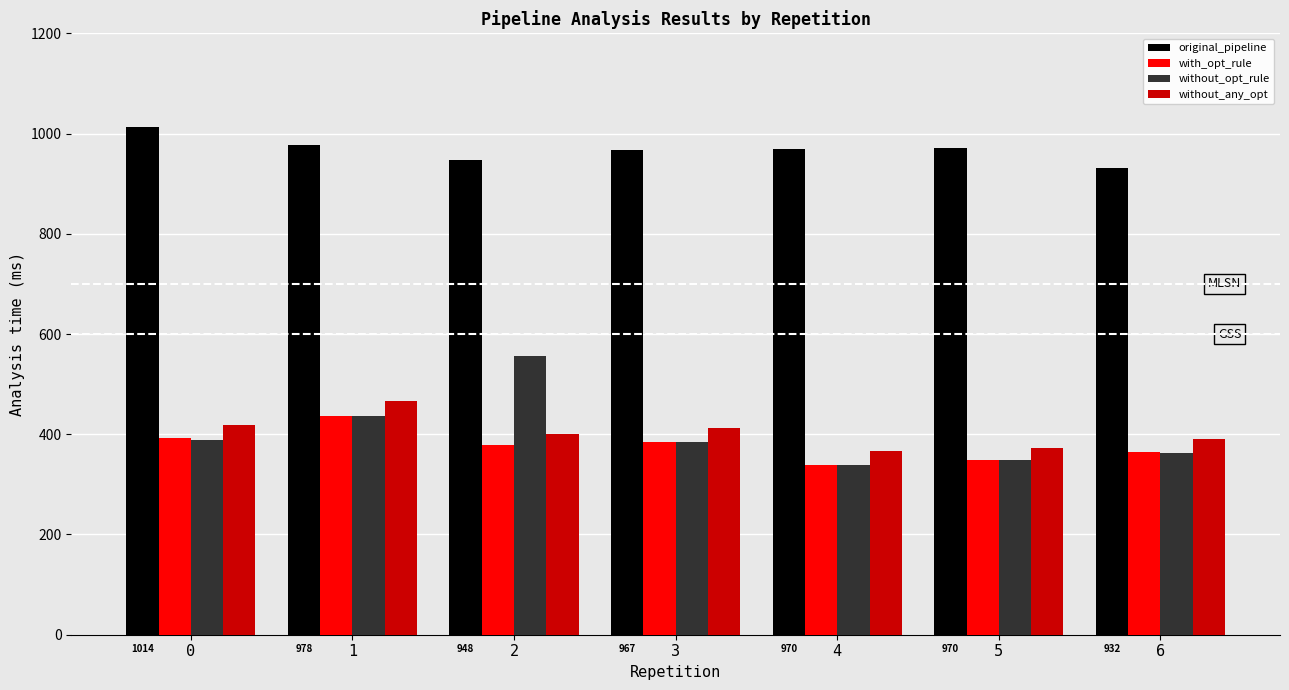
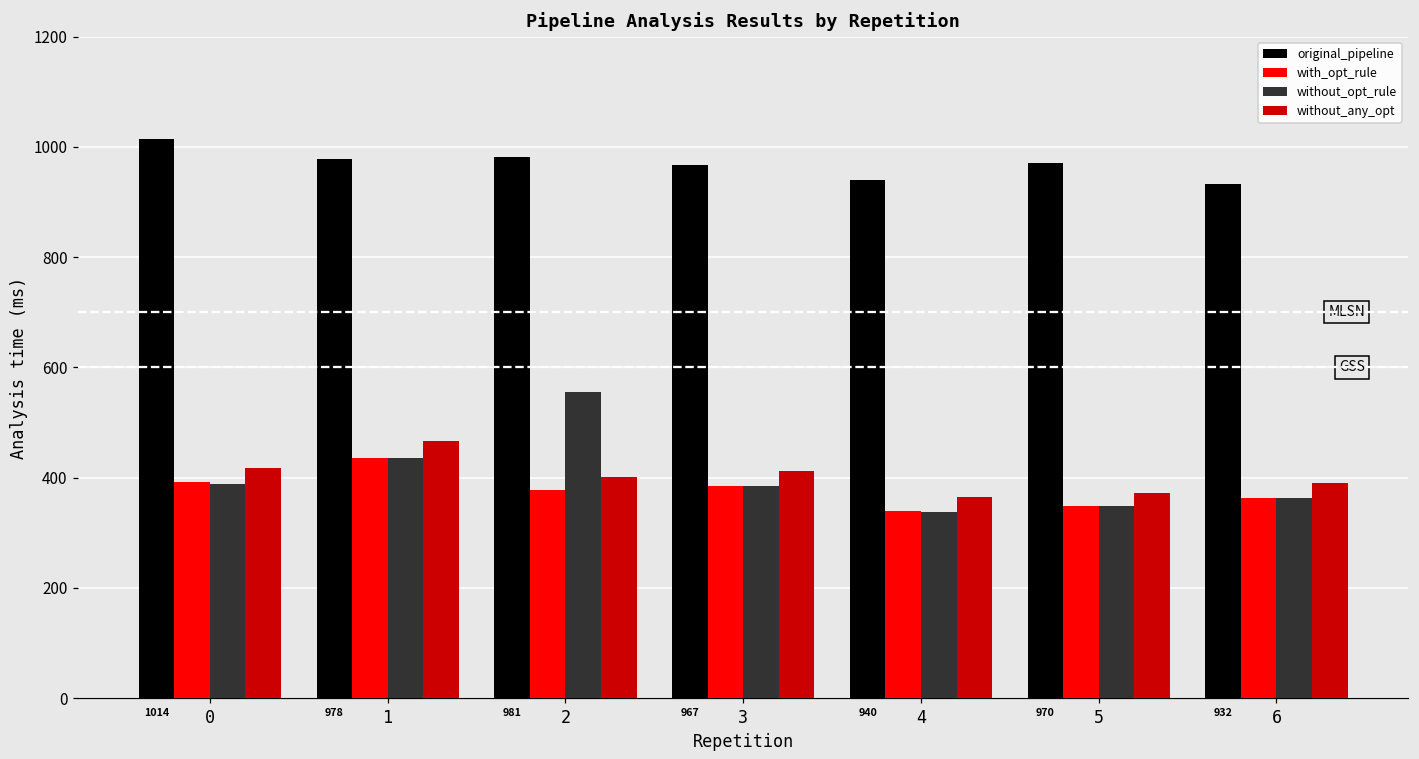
  {
    "original_pipeline": {
-     "2": 948,
-     "4": 970
+     "2": 981,
+     "4": 940
    }
  }
